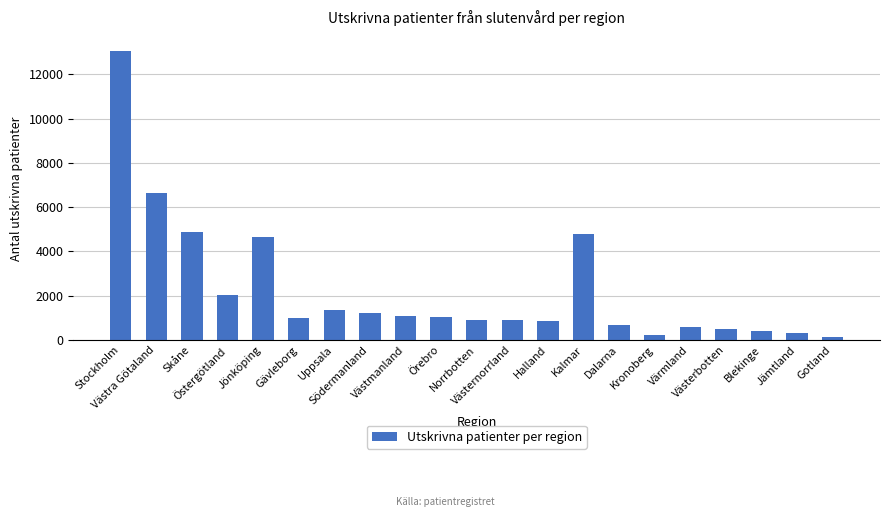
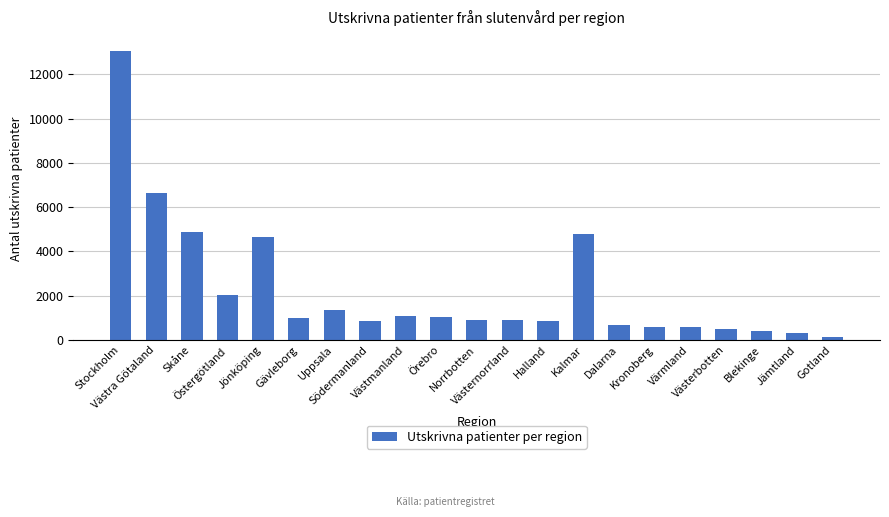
  {
    "Stockholm": 13000,
    "Västra Götaland": 6600,
    "Skåne": 4900,
    "Östergötland": 2000,
    "Jönköping": 4600,
    "Gävleborg": 1000,
    "Uppsala": 1300,
-   "Södermanland": 1200,
+   "Södermanland": 900,
    "Västmanland": 1100,
    "Örebro": 1000,
    "Norrbotten": 900,
    "Västernorrland": 900,
    "Halland": 900,
    "Kalmar": 4800,
    "Dalarna": 700,
-   "Kronoberg": 200,
+   "Kronoberg": 600,
    "Värmland": 600,
    "Västerbotten": 500,
    "Blekinge": 400,
    "Jämtland": 300,
    "Gotland": 200
  }
